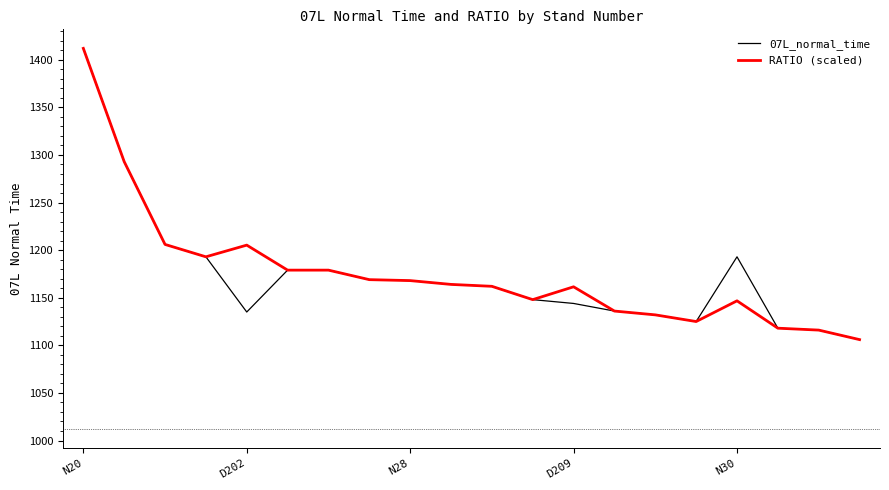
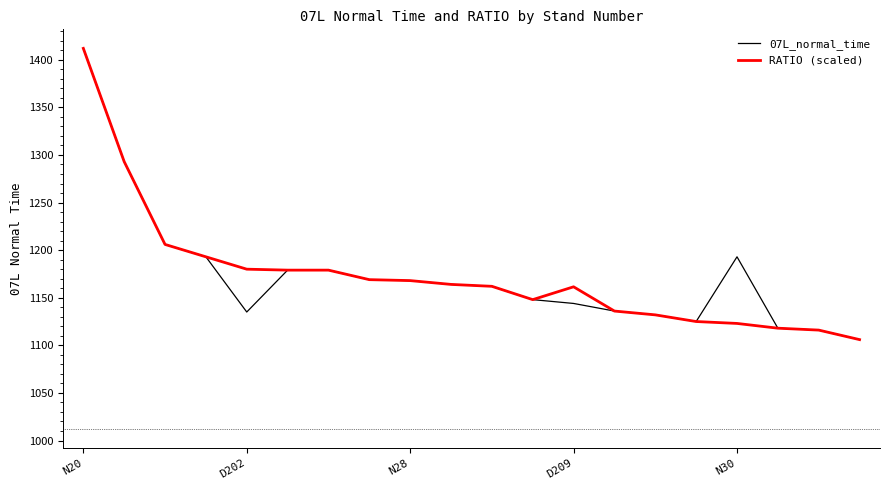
  {
    "07L_normal_time": {
      "D202": 1140,
      "D209": 1140,
      "N30": 1190
    },
    "RATIO (scaled)": {
-     "D202": 1210,
+     "D202": 1180,
      "D209": 1160,
-     "N30": 1150
+     "N30": 1120
    }
  }
